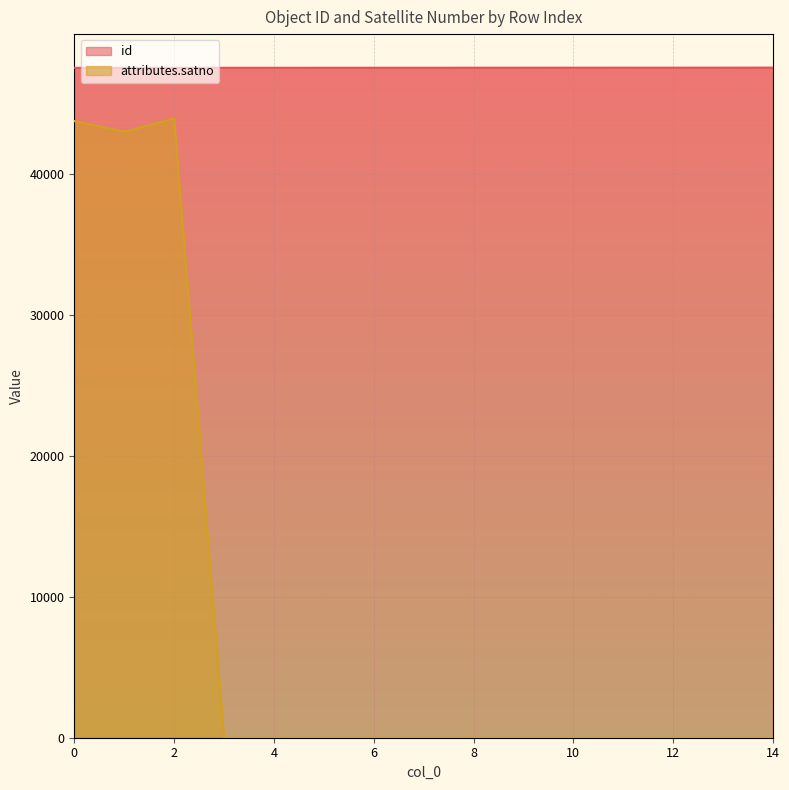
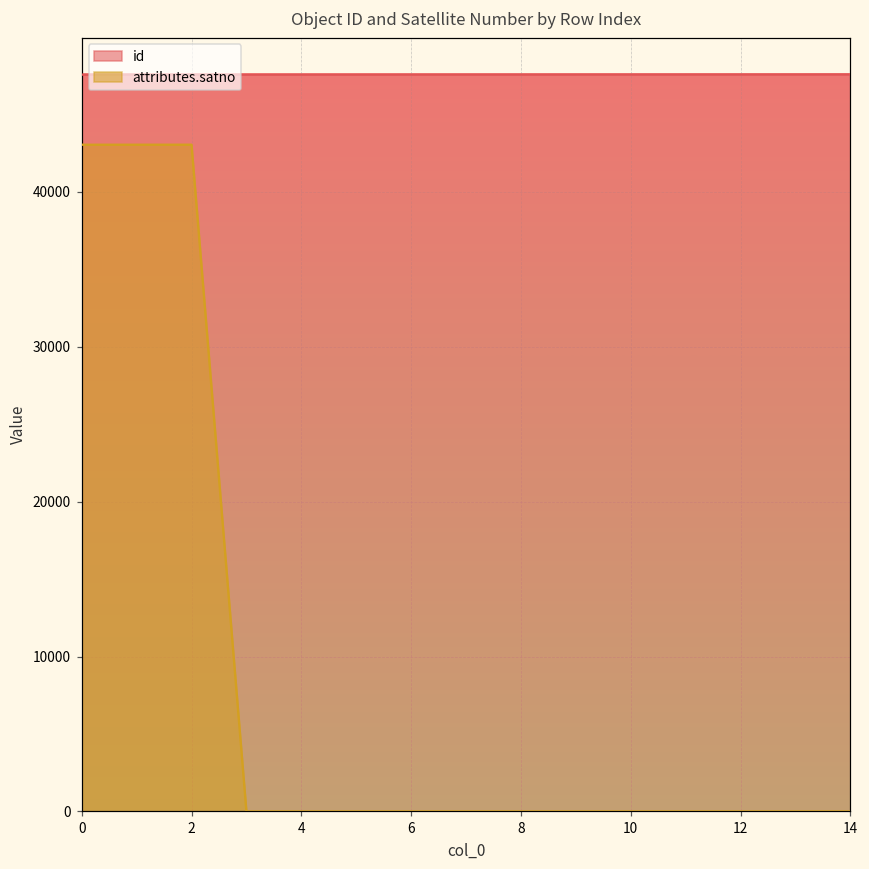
  {
    "id": {
      "0": 47600,
      "4": 47600,
      "6": 47600,
      "8": 47600,
      "10": 47600,
      "12": 47600,
      "14": 47600
    },
    "attributes.satno": {
-     "0": 43800,
-     "2": 43900,
+     "0": 43000,
+     "2": 43000,
      "4": 0,
      "6": 0,
      "8": 0,
      "10": 0,
      "12": 0,
      "14": 0
    }
  }
